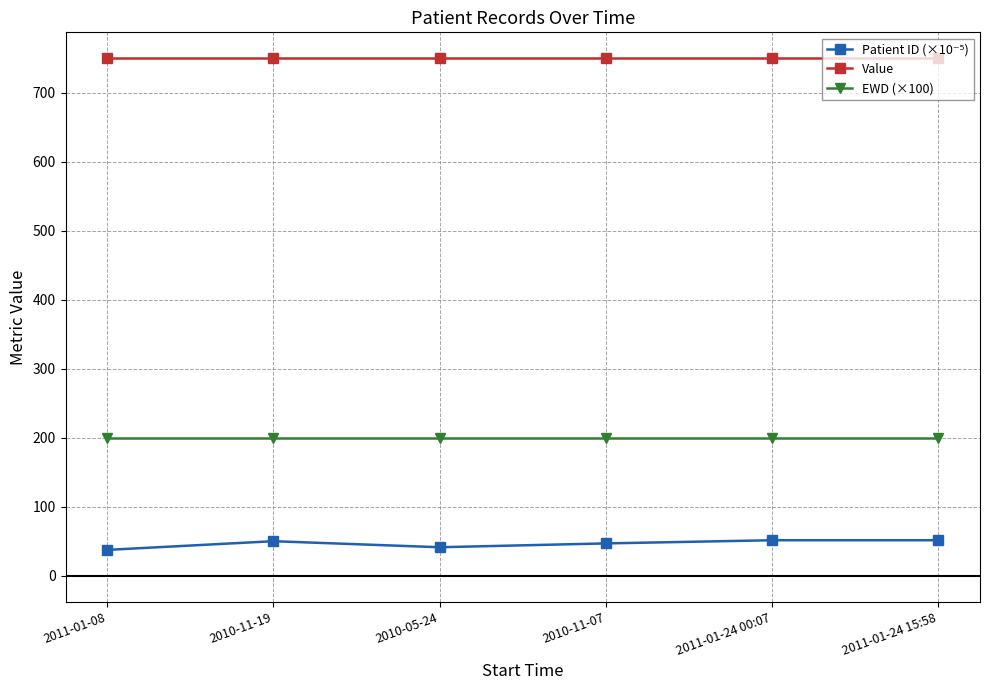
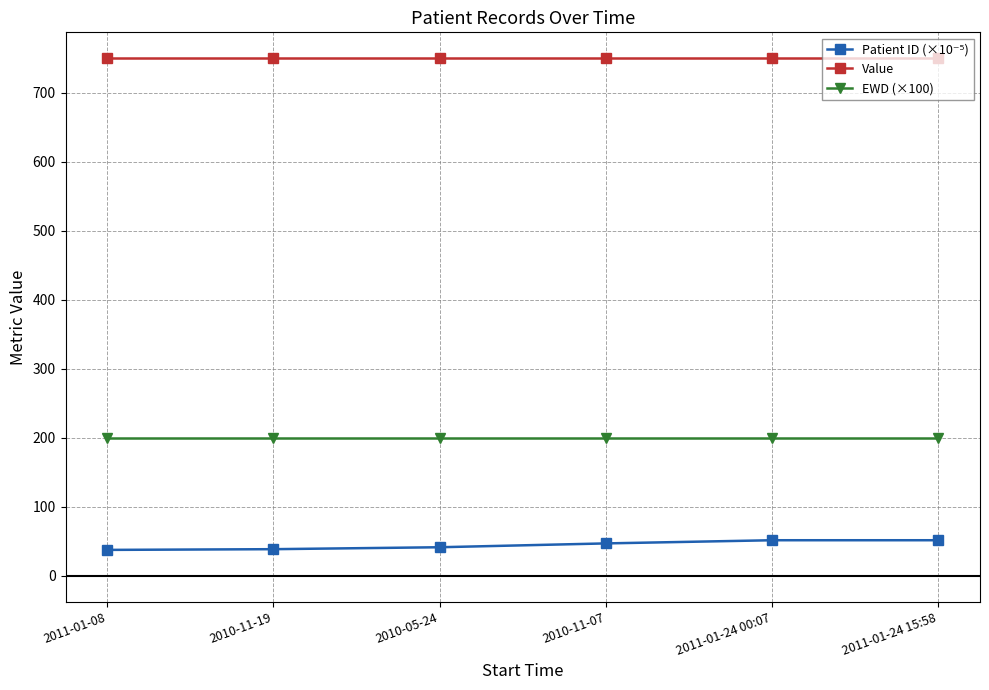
  {
    "Patient ID (×10⁻⁵)": {
      "2011-01-08": 40,
-     "2010-11-19": 50,
+     "2010-11-19": 40,
      "2010-05-24": 40,
      "2010-11-07": 50,
      "2011-01-24 00:07": 50,
      "2011-01-24 15:58": 50
    },
    "Value": {
      "2011-01-08": 750,
      "2010-11-19": 750,
      "2010-05-24": 750,
      "2010-11-07": 750,
      "2011-01-24 00:07": 750
    },
    "EWD (×100)": {
      "2011-01-08": 200,
      "2010-11-19": 200,
      "2010-05-24": 200,
      "2010-11-07": 200,
      "2011-01-24 00:07": 200,
      "2011-01-24 15:58": 200
    }
  }
